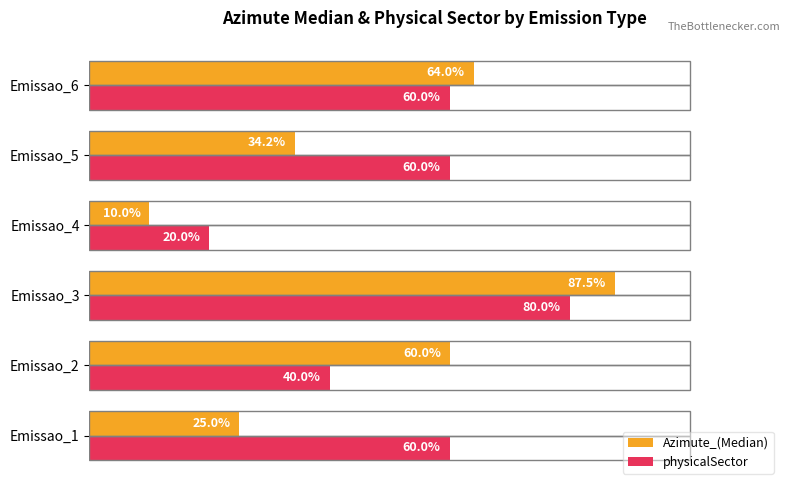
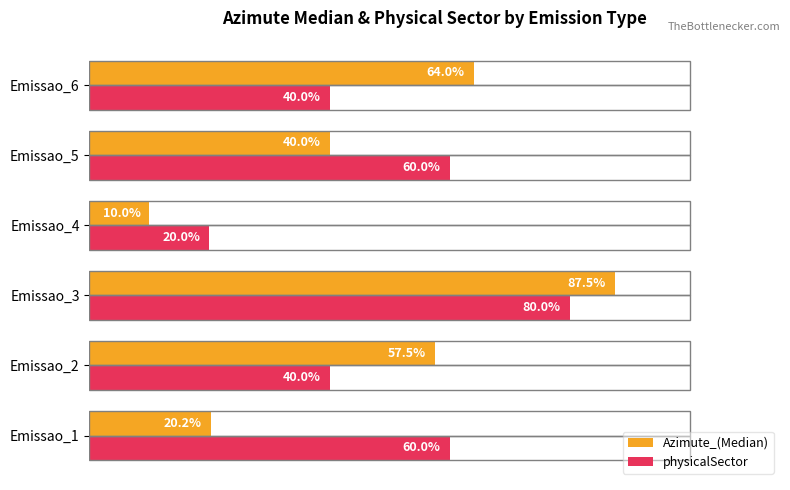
  {
    "Azimute_(Median)": {
      "Emissao_6": "64.0%",
-     "Emissao_5": "34.2%",
+     "Emissao_5": "40.0%",
      "Emissao_4": "10.0%",
      "Emissao_3": "87.5%",
-     "Emissao_2": "60.0%",
-     "Emissao_1": "25.0%"
+     "Emissao_2": "57.5%",
+     "Emissao_1": "20.2%"
    },
    "physicalSector": {
-     "Emissao_6": "60.0%",
+     "Emissao_6": "40.0%",
      "Emissao_5": "60.0%",
      "Emissao_4": "20.0%",
      "Emissao_3": "80.0%",
      "Emissao_2": "40.0%",
      "Emissao_1": "60.0%"
    }
  }
